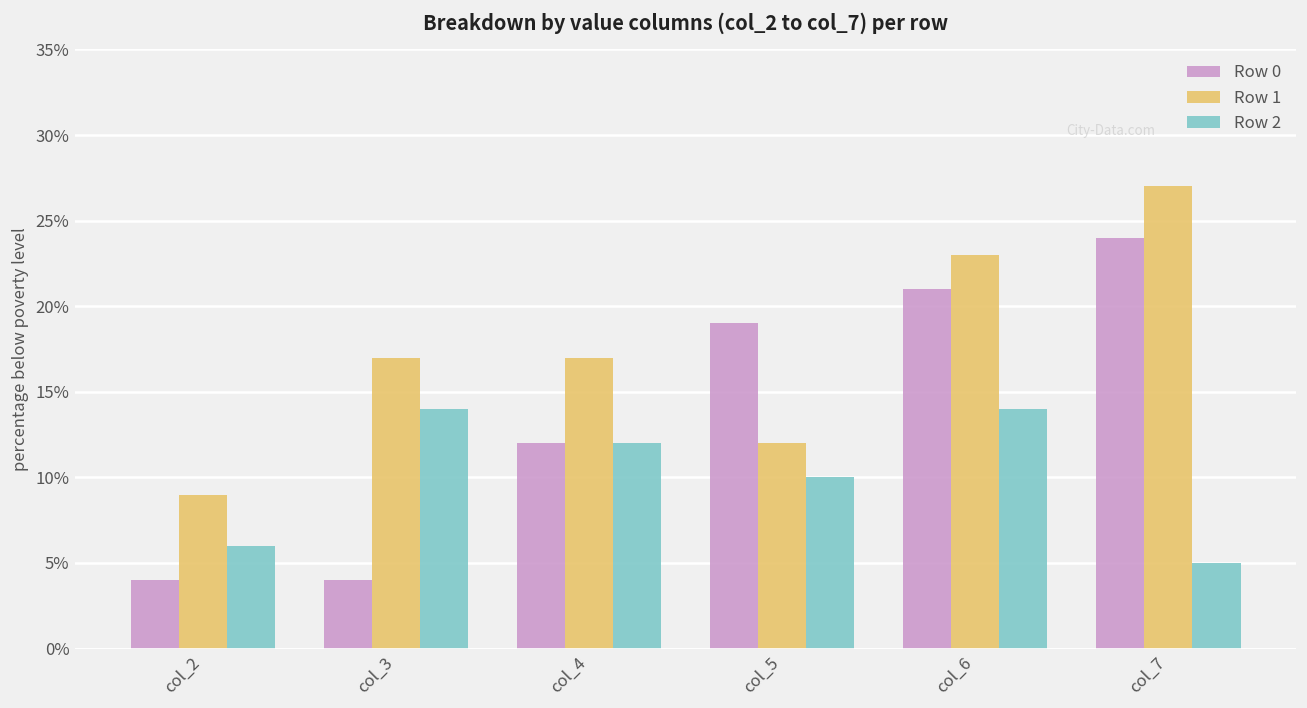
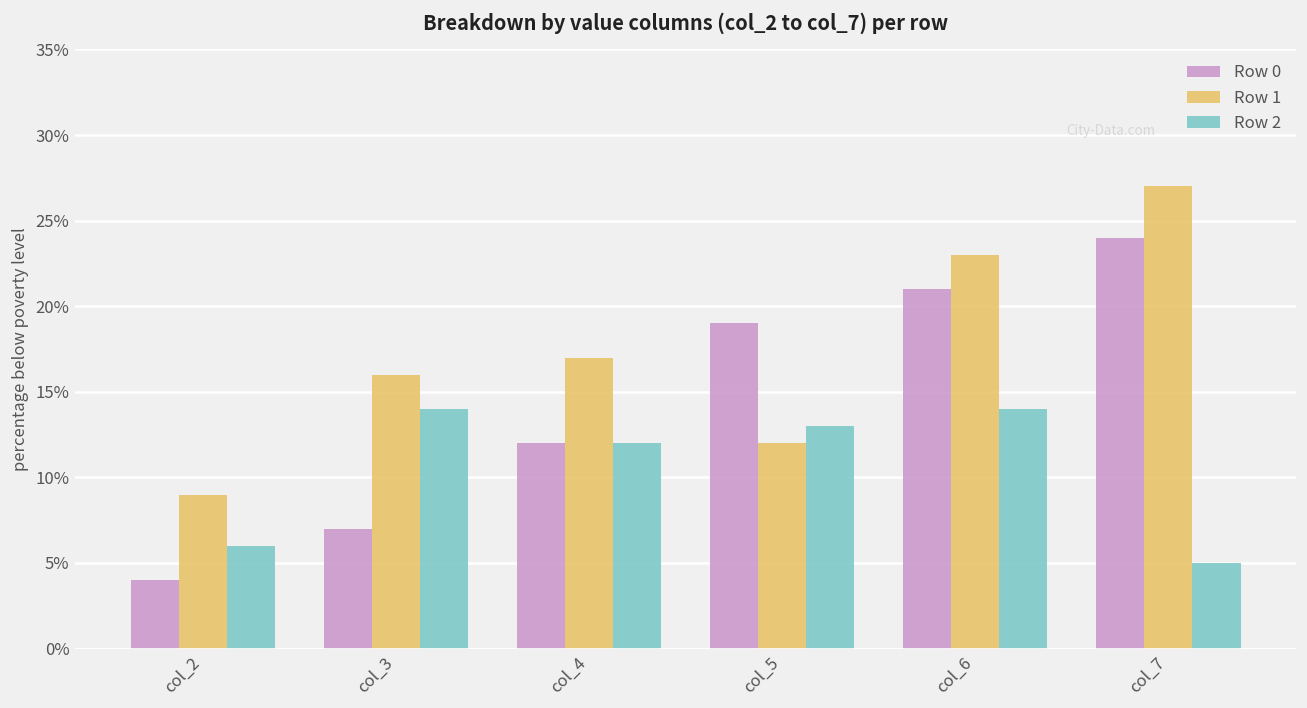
  {
    "Row 0": {
      "col_2": "4%",
-     "col_3": "4%",
+     "col_3": "7%",
      "col_4": "12%",
      "col_5": "19%",
      "col_6": "21%",
      "col_7": "24%"
    },
    "Row 1": {
      "col_2": "9%",
-     "col_3": "17%",
+     "col_3": "16%",
      "col_4": "17%",
      "col_5": "12%",
      "col_6": "23%",
      "col_7": "27%"
    },
    "Row 2": {
      "col_2": "6%",
      "col_3": "14%",
      "col_4": "12%",
-     "col_5": "10%",
+     "col_5": "13%",
      "col_6": "14%",
      "col_7": "5%"
    }
  }
